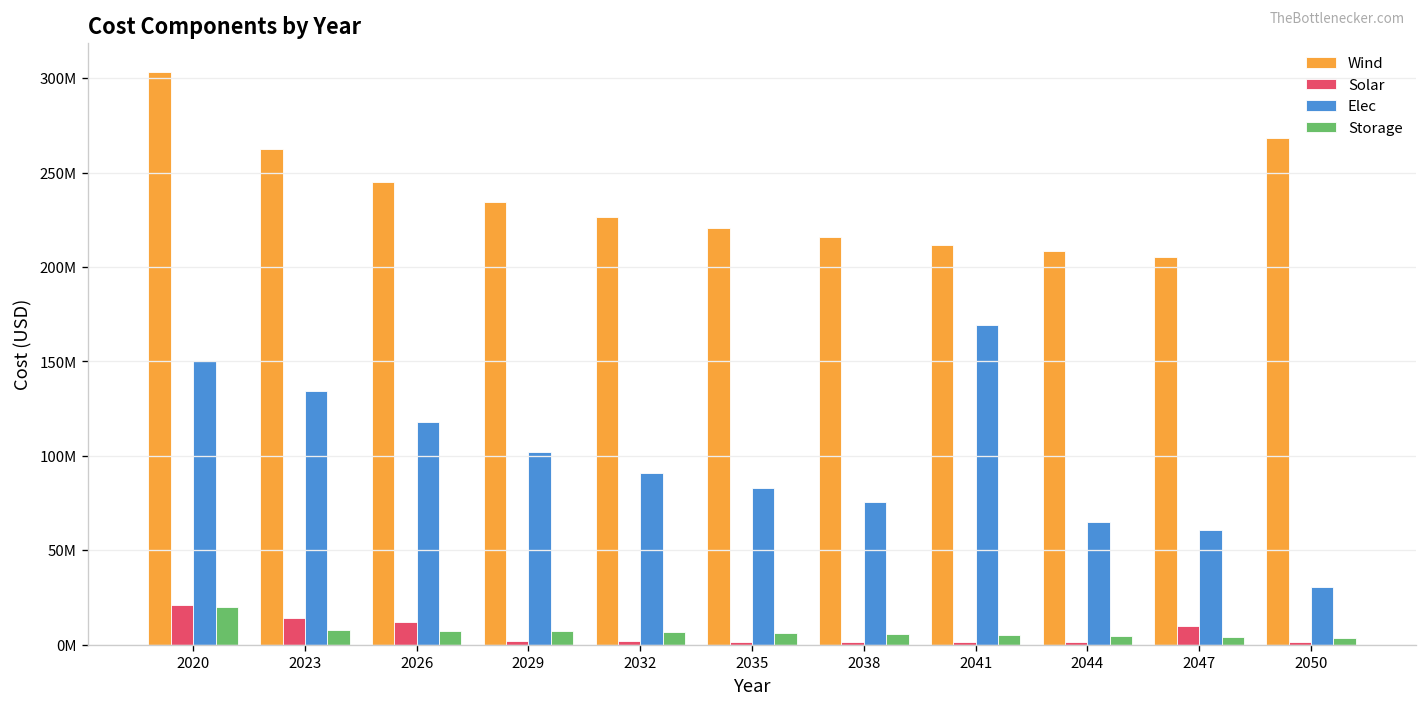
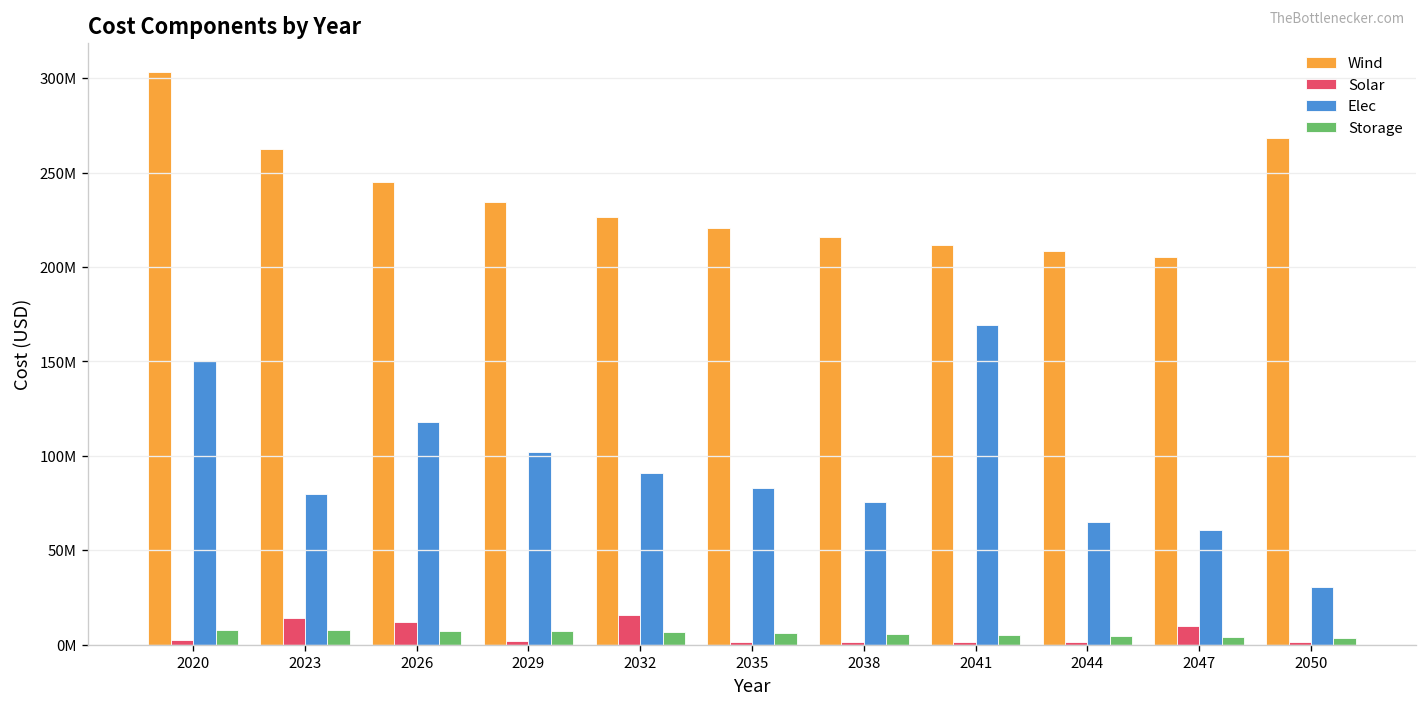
  {
    "Wind": {
      "2020": 303000000,
      "2023": 262000000,
      "2026": 245000000,
      "2029": 234000000,
      "2032": 227000000,
      "2035": 221000000,
      "2038": 216000000,
      "2041": 212000000,
      "2044": 208000000,
      "2047": 205000000,
      "2050": 268000000
    },
    "Solar": {
-     "2020": 21000000,
+     "2020": 2000000,
      "2023": 14000000,
      "2026": 12000000,
      "2029": 2000000,
-     "2032": 2000000,
+     "2032": 16000000,
      "2035": 2000000,
      "2047": 10000000
    },
    "Elec": {
      "2020": 150000000,
-     "2023": 134000000,
+     "2023": 80000000,
      "2026": 118000000,
      "2029": 102000000,
      "2032": 91000000,
      "2035": 83000000,
      "2038": 75000000,
      "2041": 169000000,
      "2044": 65000000,
      "2047": 61000000,
      "2050": 31000000
    },
    "Storage": {
-     "2020": 20000000,
+     "2020": 8000000,
      "2023": 8000000,
      "2026": 7000000,
      "2029": 7000000,
      "2032": 7000000,
      "2035": 6000000,
      "2038": 6000000,
      "2041": 5000000,
      "2044": 5000000,
      "2047": 4000000,
      "2050": 4000000
    }
  }
